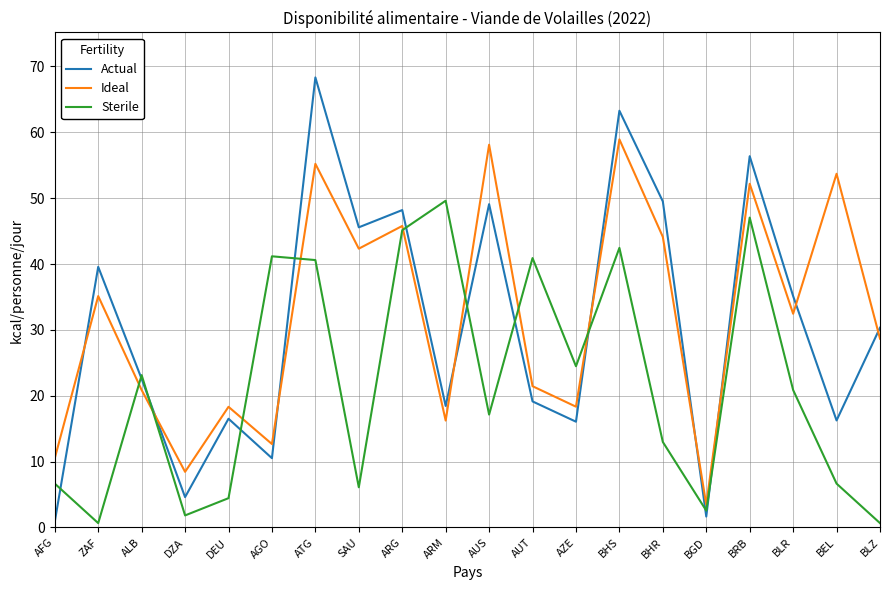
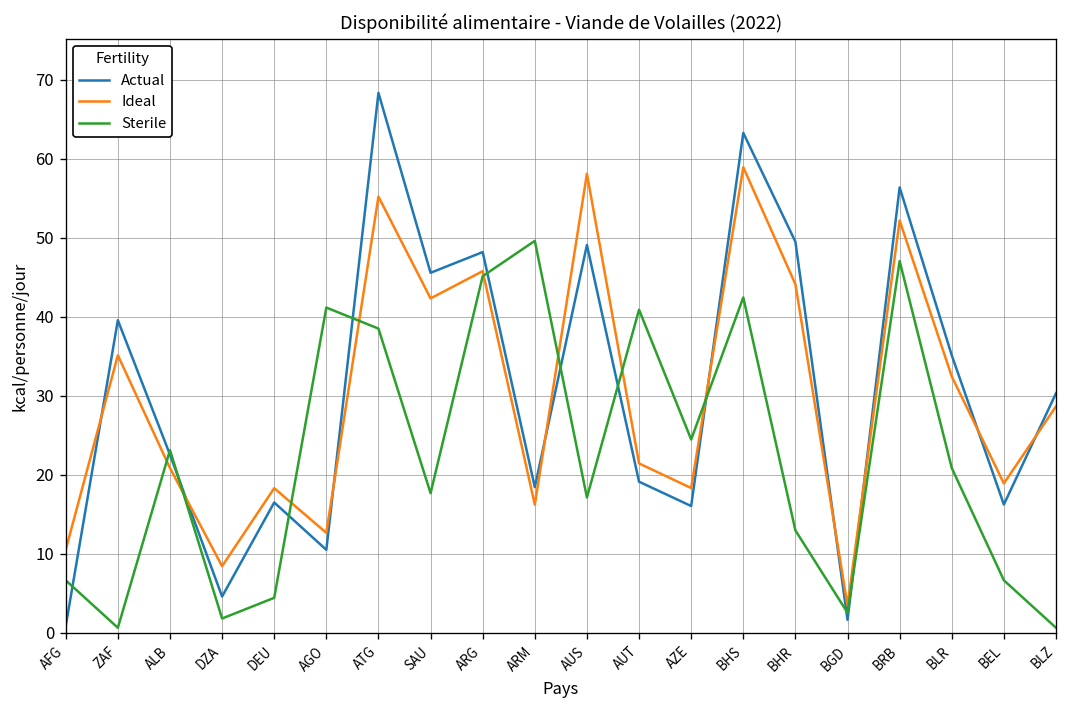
  {
    "Actual": {
      "AFG": 1,
      "ZAF": 40,
      "ALB": 23,
      "DZA": 5,
      "DEU": 17,
      "AGO": 11,
      "ATG": 68,
      "SAU": 46,
      "ARG": 48,
      "ARM": 18,
      "AUS": 49,
      "AUT": 19,
      "AZE": 16,
      "BHS": 63,
      "BHR": 50,
      "BGD": 2,
      "BRB": 56,
      "BLR": 35,
      "BEL": 16,
      "BLZ": 30
    },
    "Ideal": {
      "AFG": 11,
      "ZAF": 35,
      "ALB": 21,
      "DZA": 8,
      "DEU": 18,
      "AGO": 13,
      "ATG": 55,
      "SAU": 42,
      "ARG": 46,
      "ARM": 16,
      "AUS": 58,
      "AUT": 21,
      "AZE": 18,
      "BHS": 59,
      "BHR": 44,
      "BGD": 3,
      "BRB": 52,
      "BLR": 32,
-     "BEL": 54,
+     "BEL": 19,
      "BLZ": 29
    },
    "Sterile": {
      "AFG": 7,
      "ZAF": 1,
      "ALB": 23,
      "DZA": 2,
      "DEU": 4,
      "AGO": 41,
-     "ATG": 41,
-     "SAU": 6,
+     "ATG": 39,
+     "SAU": 18,
      "ARG": 45,
      "ARM": 50,
      "AUS": 17,
      "AUT": 41,
      "AZE": 24,
      "BHS": 42,
      "BHR": 13,
      "BGD": 3,
      "BRB": 47,
      "BLR": 21,
      "BEL": 7,
      "BLZ": 1
    }
  }
